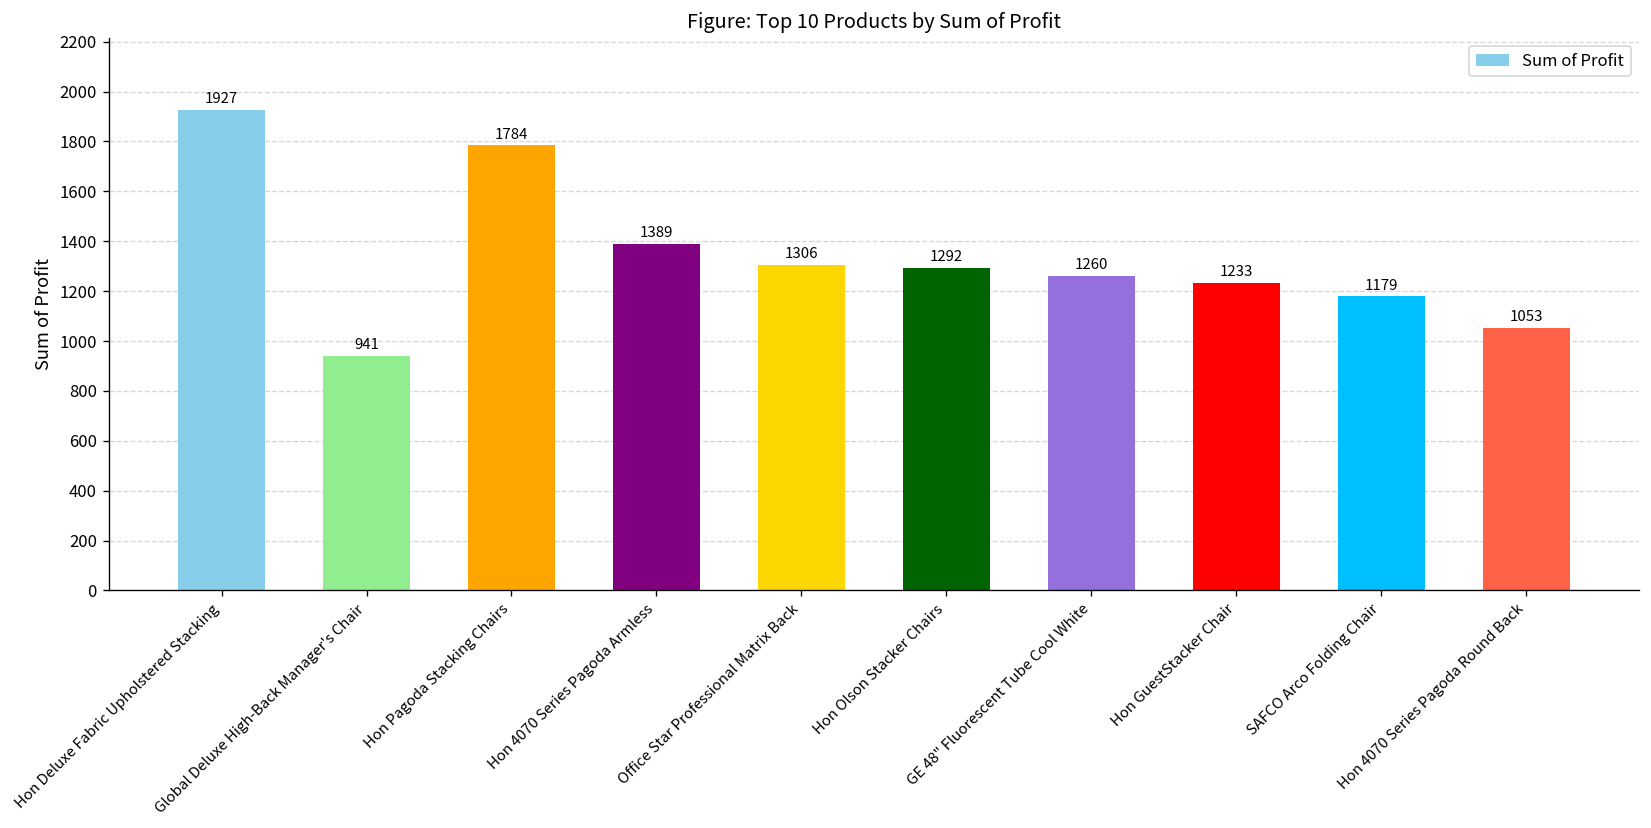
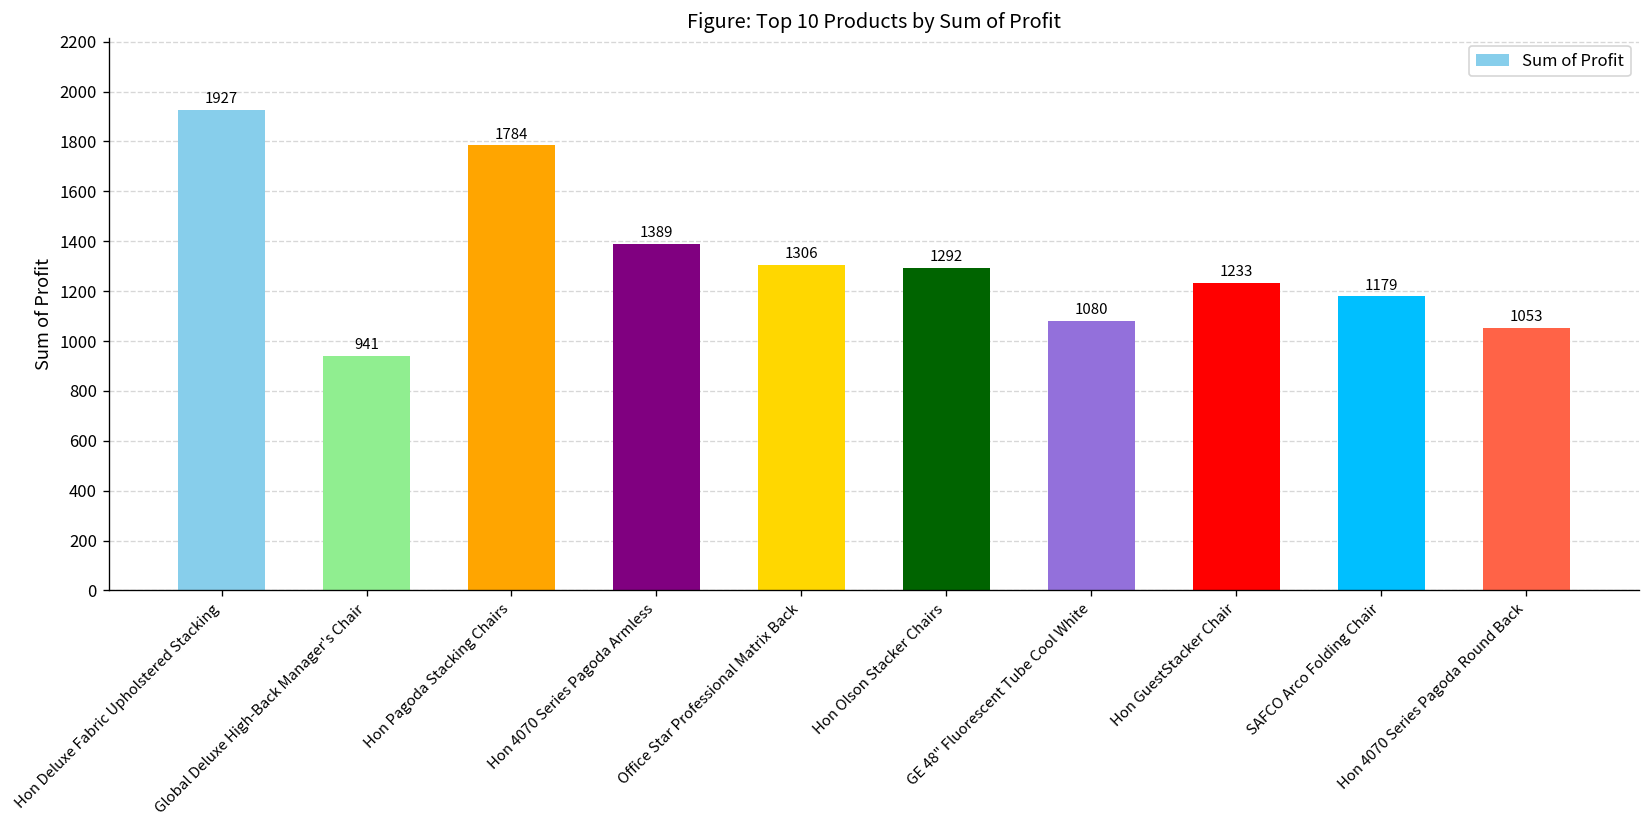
  {
    "Hon Deluxe Fabric Upholstered Stacking": 1927,
    "Global Deluxe High-Back Manager's Chair": 941,
    "Hon Pagoda Stacking Chairs": 1784,
    "Hon 4070 Series Pagoda Armless": 1389,
    "Office Star Professional Matrix Back": 1306,
    "Hon Olson Stacker Chairs": 1292,
-   "GE 48\" Fluorescent Tube Cool White": 1260,
+   "GE 48\" Fluorescent Tube Cool White": 1080,
    "Hon GuestStacker Chair": 1233,
    "SAFCO Arco Folding Chair": 1179,
    "Hon 4070 Series Pagoda Round Back": 1053
  }
